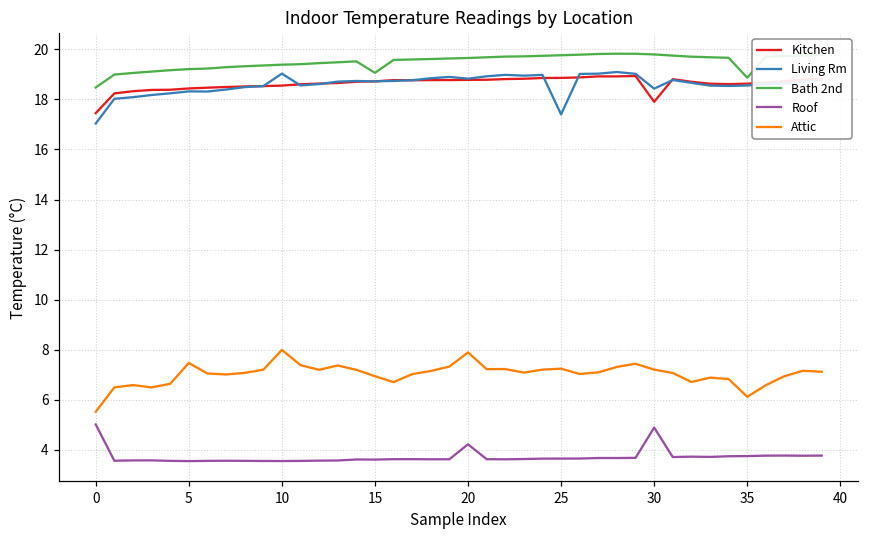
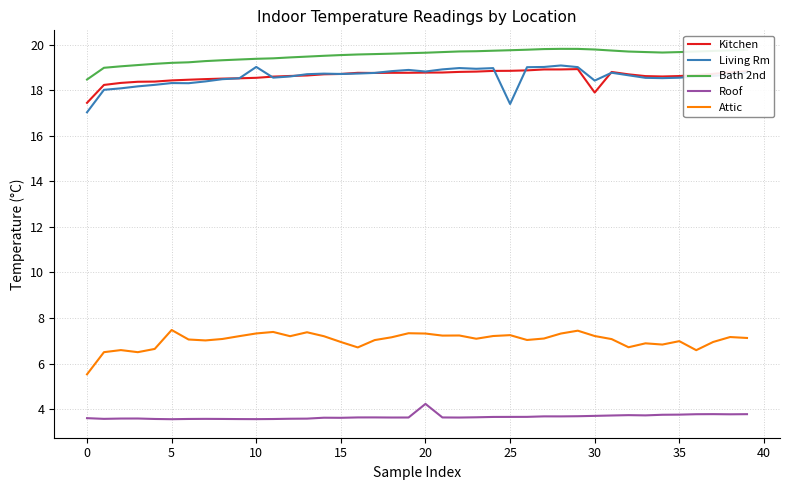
  {
    "Kitchen": {
      "0": 17.5,
      "5": 18.4,
      "10": 18.6,
      "25": 18.9,
      "30": 17.9
    },
    "Living Rm": {
      "0": 17.0,
      "5": 18.3,
      "10": 19.0,
      "25": 17.4,
      "30": 18.4
    },
    "Bath 2nd": {
      "0": 18.5,
      "5": 19.2,
      "10": 19.4,
-     "15": 19.1,
+     "15": 19.6,
      "20": 19.7,
      "25": 19.8,
      "30": 19.8,
-     "35": 18.9
+     "35": 19.7
    },
    "Roof": {
-     "0": 5.0,
+     "0": 3.6,
      "5": 3.6,
      "10": 3.6,
      "15": 3.6,
      "20": 4.2,
      "25": 3.7,
-     "30": 4.9,
+     "30": 3.7,
      "35": 3.8
    },
    "Attic": {
      "0": 5.5,
      "5": 7.5,
-     "10": 8.0,
+     "10": 7.3,
      "15": 6.9,
-     "20": 7.9,
+     "20": 7.3,
      "25": 7.2,
      "30": 7.2,
-     "35": 6.1
+     "35": 7.0
    }
  }
